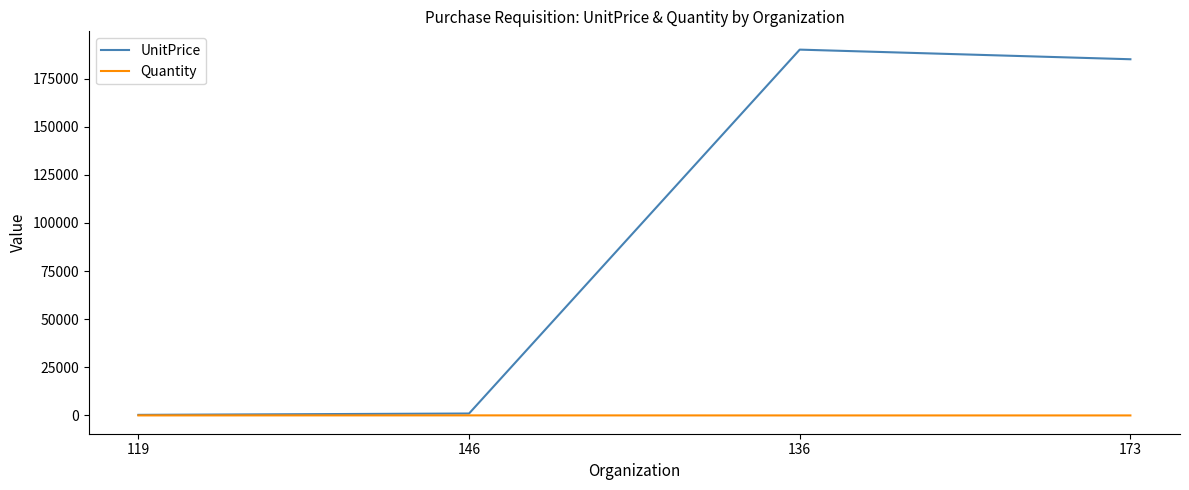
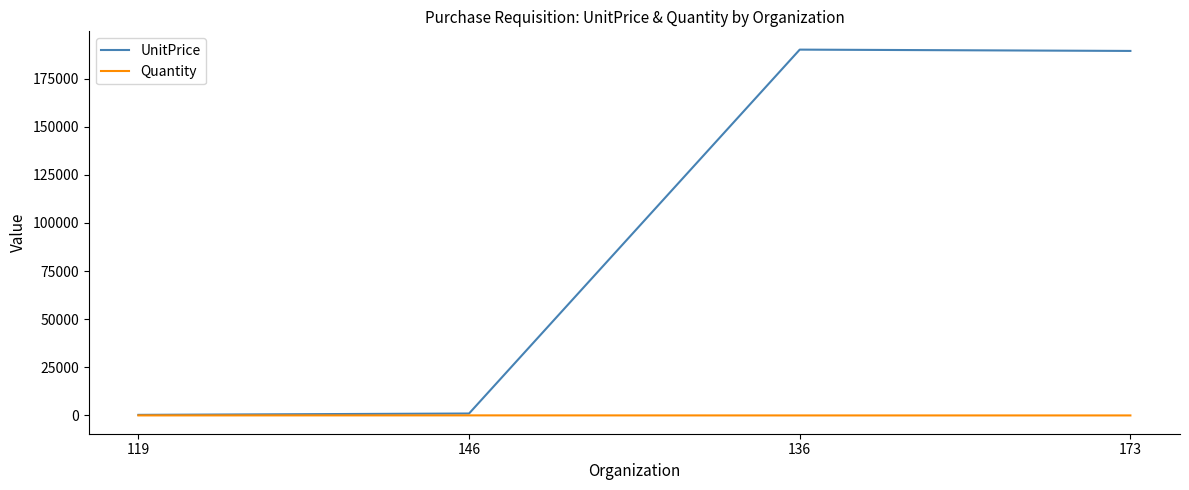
  {
    "UnitPrice": {
      "136": 190000,
-     "173": 185000
+     "173": 189000
    },
    "Quantity": {
      "136": 0,
      "173": 0
    }
  }
